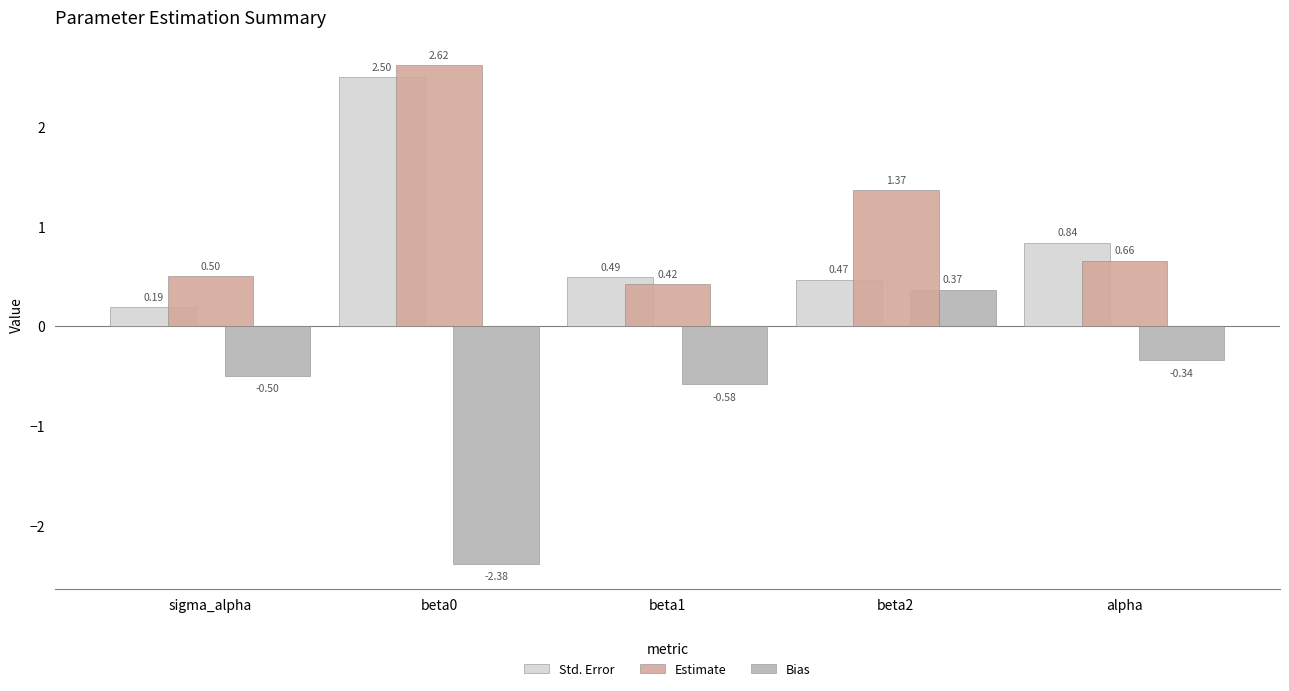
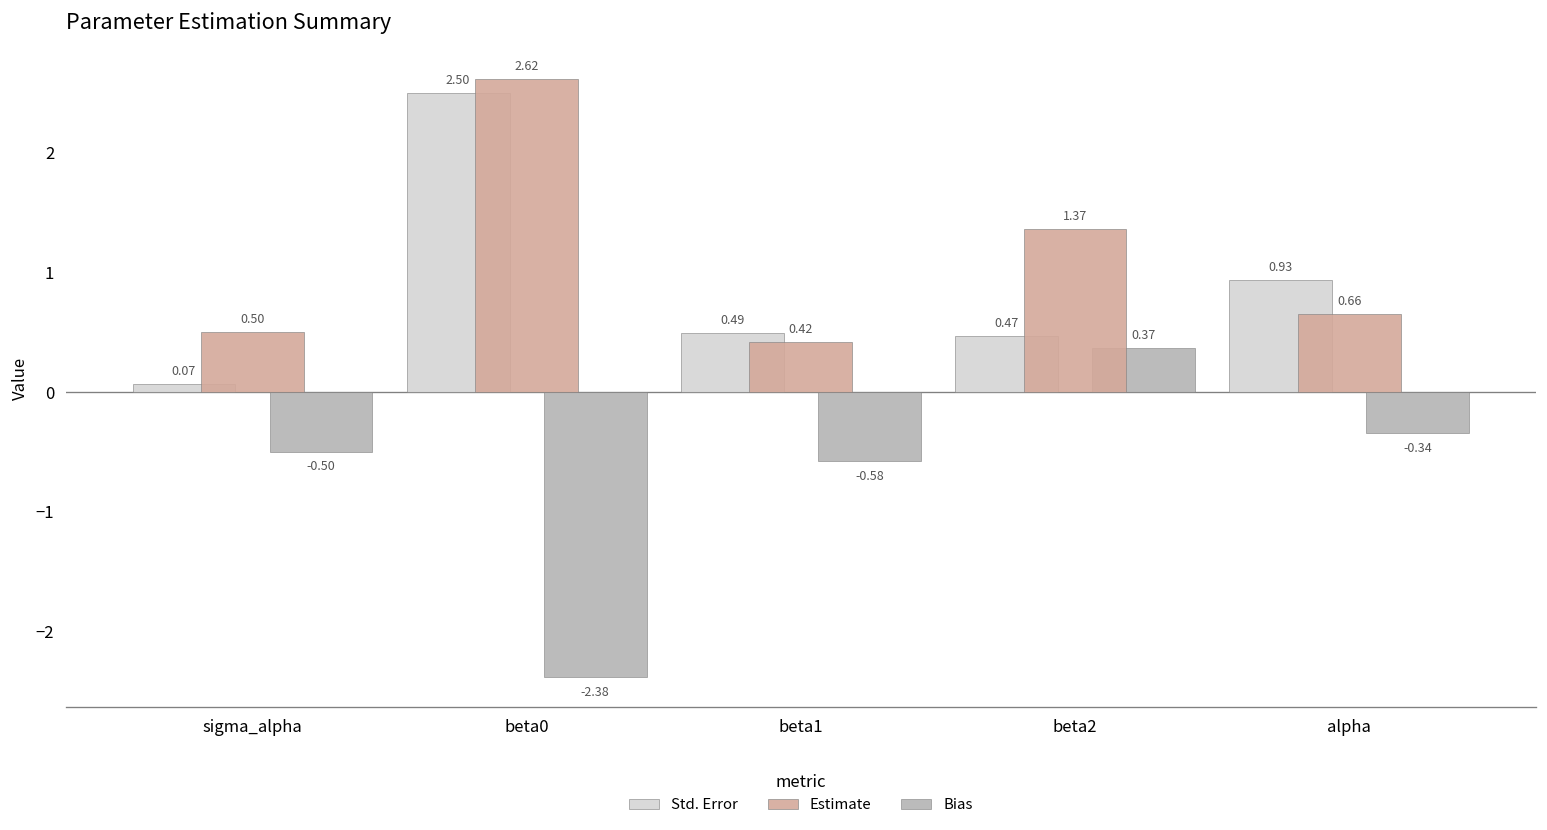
  {
    "Std. Error": {
-     "sigma_alpha": 0.19,
+     "sigma_alpha": 0.07,
      "beta0": 2.50,
      "beta1": 0.49,
      "beta2": 0.47,
-     "alpha": 0.84
+     "alpha": 0.93
    }
  }
